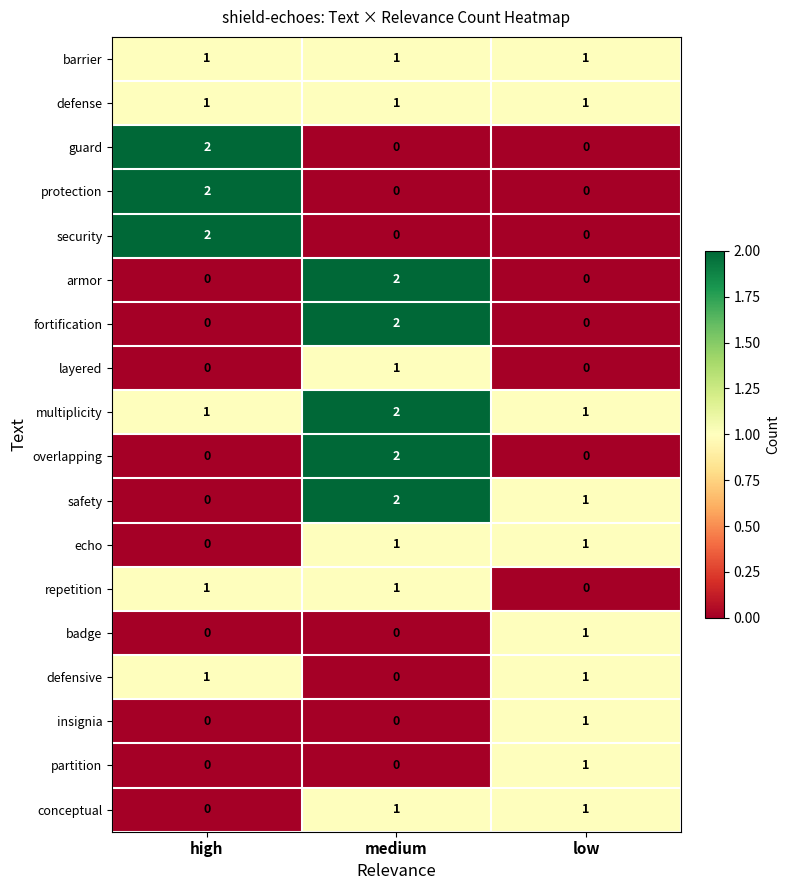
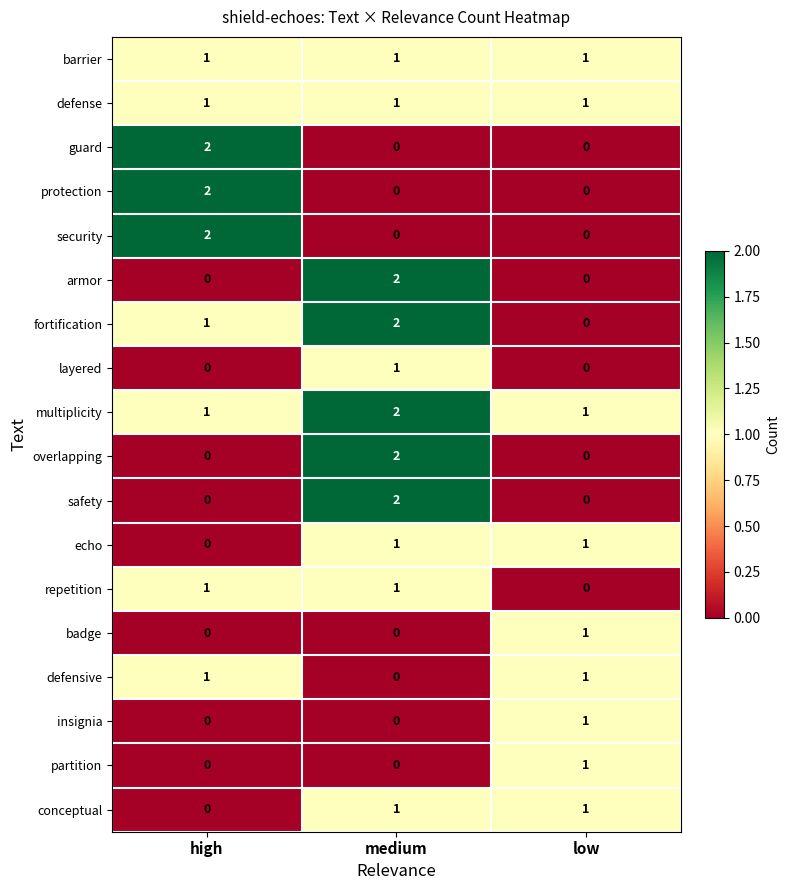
  {
    "barrier": {
      "high": 1,
      "medium": 1,
      "low": 1
    },
    "defense": {
      "high": 1,
      "medium": 1,
      "low": 1
    },
    "guard": {
      "high": 2,
      "medium": 0,
      "low": 0
    },
    "protection": {
      "high": 2,
      "medium": 0,
      "low": 0
    },
    "security": {
      "high": 2,
      "medium": 0,
      "low": 0
    },
    "armor": {
      "high": 0,
      "medium": 2,
      "low": 0
    },
    "fortification": {
-     "high": 0,
+     "high": 1,
      "medium": 2,
      "low": 0
    },
    "layered": {
      "high": 0,
      "medium": 1,
      "low": 0
    },
    "multiplicity": {
      "high": 1,
      "medium": 2,
      "low": 1
    },
    "overlapping": {
      "high": 0,
      "medium": 2,
      "low": 0
    },
    "safety": {
      "high": 0,
      "medium": 2,
-     "low": 1
+     "low": 0
    },
    "echo": {
      "high": 0,
      "medium": 1,
      "low": 1
    },
    "repetition": {
      "high": 1,
      "medium": 1,
      "low": 0
    },
    "badge": {
      "high": 0,
      "medium": 0,
      "low": 1
    },
    "defensive": {
      "high": 1,
      "medium": 0,
      "low": 1
    },
    "insignia": {
      "high": 0,
      "medium": 0,
      "low": 1
    },
    "partition": {
      "high": 0,
      "medium": 0,
      "low": 1
    },
    "conceptual": {
      "high": 0,
      "medium": 1,
      "low": 1
    }
  }
